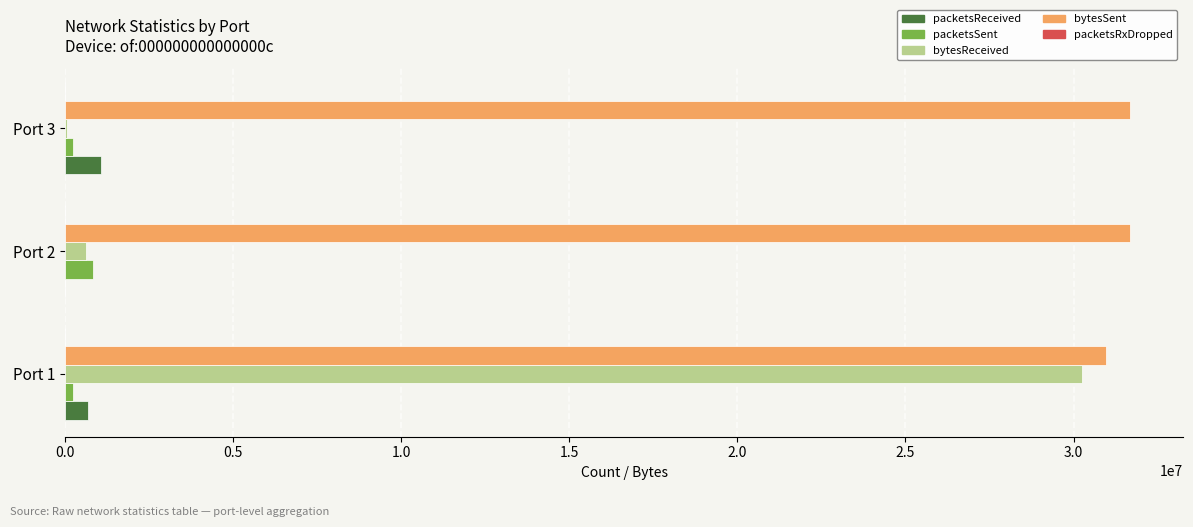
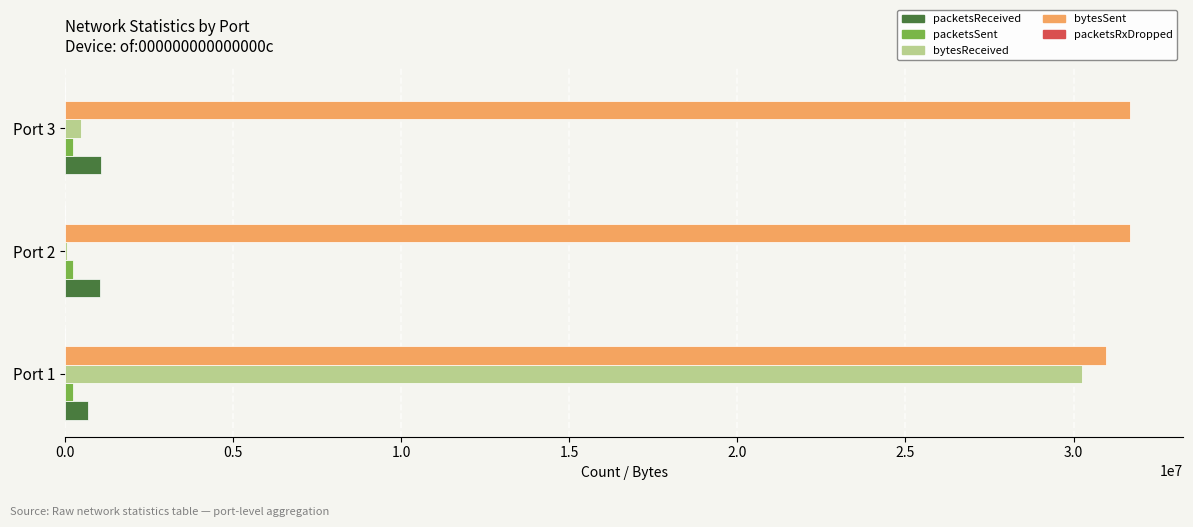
  {
    "packetsReceived": {
      "Port 3": 1100000,
-     "Port 2": 0,
+     "Port 2": 1000000,
      "Port 1": 700000
    },
    "packetsSent": {
      "Port 3": 200000,
-     "Port 2": 800000,
+     "Port 2": 200000,
      "Port 1": 200000
    },
    "bytesReceived": {
-     "Port 3": 0,
-     "Port 2": 600000,
+     "Port 3": 500000,
+     "Port 2": 0,
      "Port 1": 30200000
    },
    "bytesSent": {
      "Port 3": 31700000,
      "Port 2": 31700000,
      "Port 1": 31000000
    },
    "packetsRxDropped": {
      "Port 3": 0,
      "Port 2": 0,
      "Port 1": 0
    }
  }
